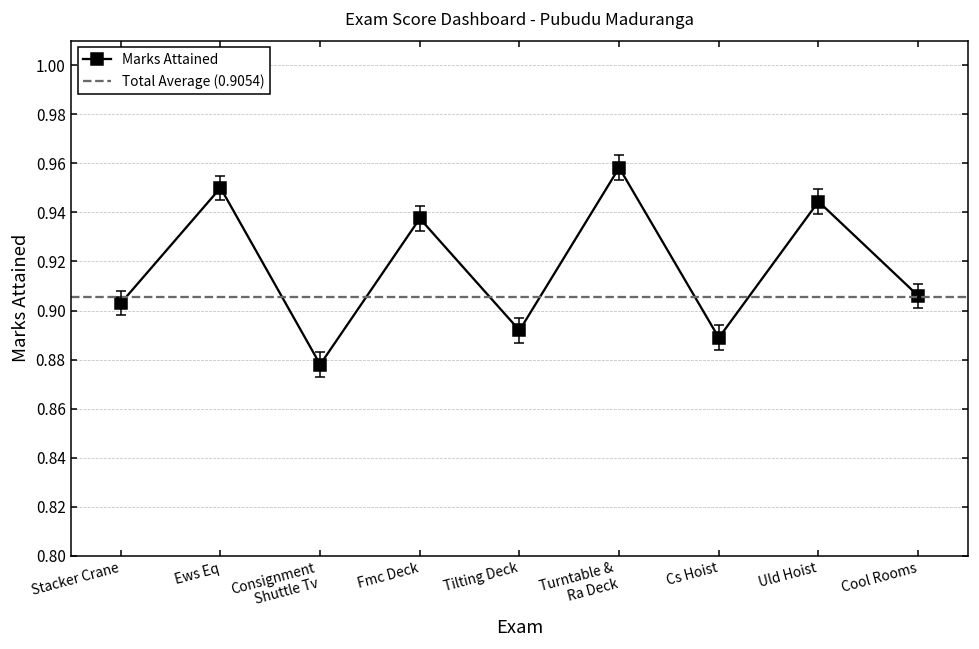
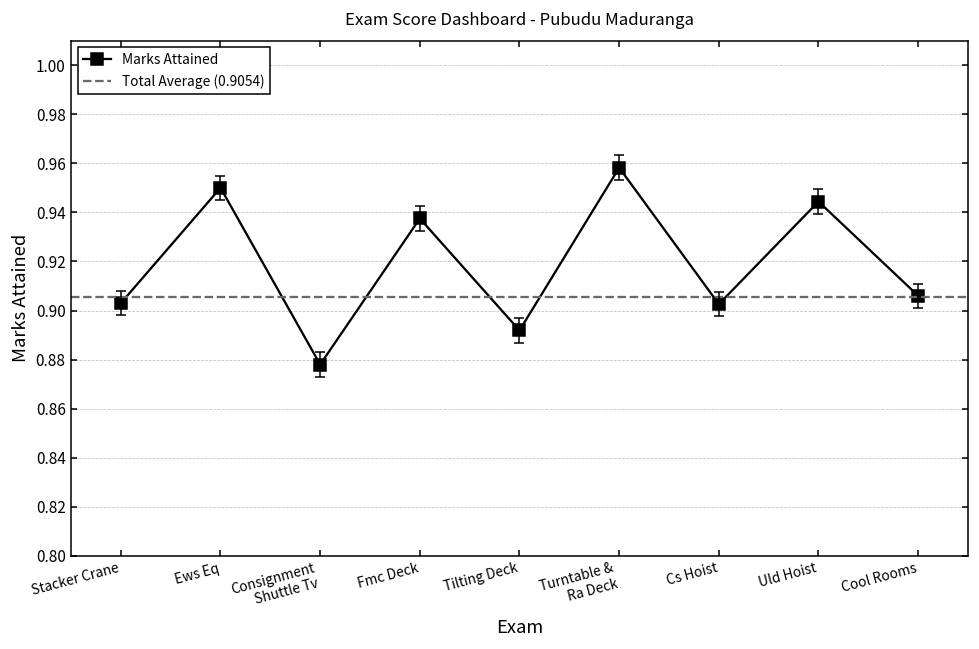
  {
    "Marks Attained": {
      "Stacker Crane": 0.903,
      "Ews Eq": 0.950,
      "Consignment Shuttle Tv": 0.878,
      "Fmc Deck": 0.938,
      "Tilting Deck": 0.892,
      "Turntable & Ra Deck": 0.958,
-     "Cs Hoist": 0.889,
+     "Cs Hoist": 0.903,
      "Uld Hoist": 0.944,
      "Cool Rooms": 0.906
    }
  }
